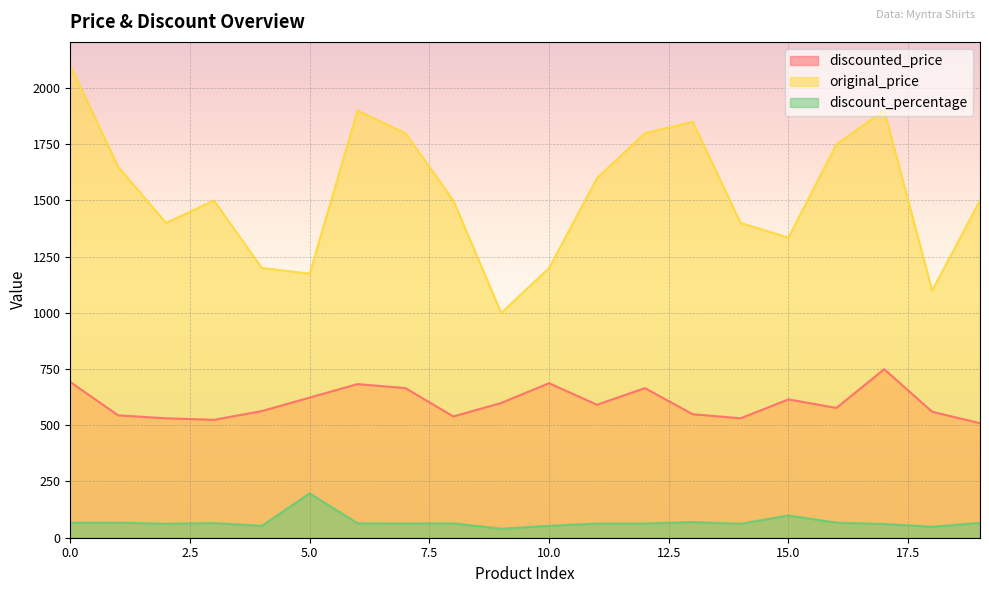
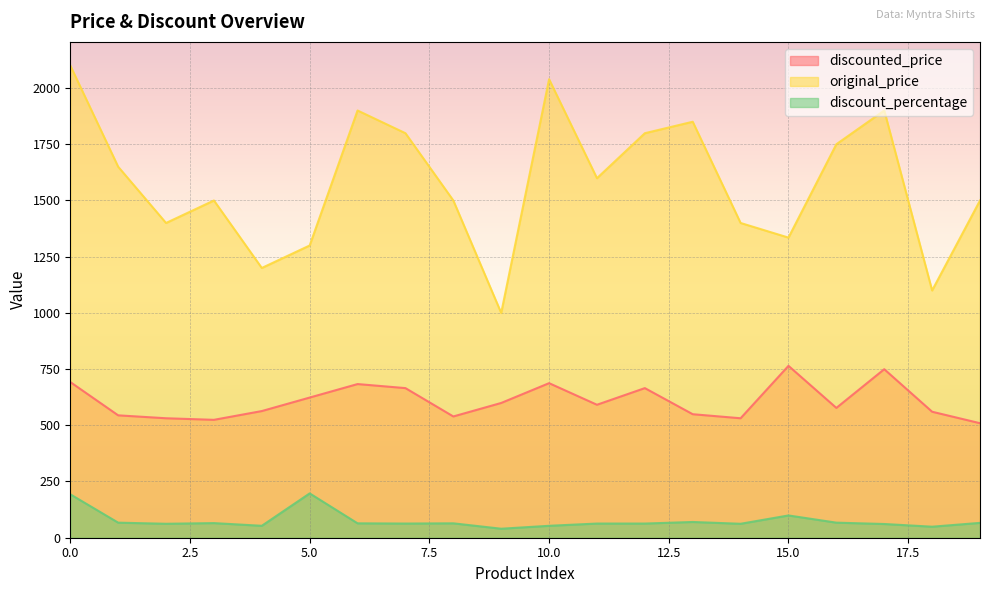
  {
    "discounted_price": {
      "0.0": 690,
      "5.0": 620,
      "10.0": 690,
-     "15.0": 620
+     "15.0": 760
    },
    "original_price": {
      "0.0": 2100,
-     "5.0": 1170,
-     "10.0": 1200,
+     "5.0": 1300,
+     "10.0": 2040,
      "15.0": 1330
    },
    "discount_percentage": {
-     "0.0": 70,
+     "0.0": 190,
      "5.0": 200,
      "10.0": 50,
      "15.0": 100
    }
  }
